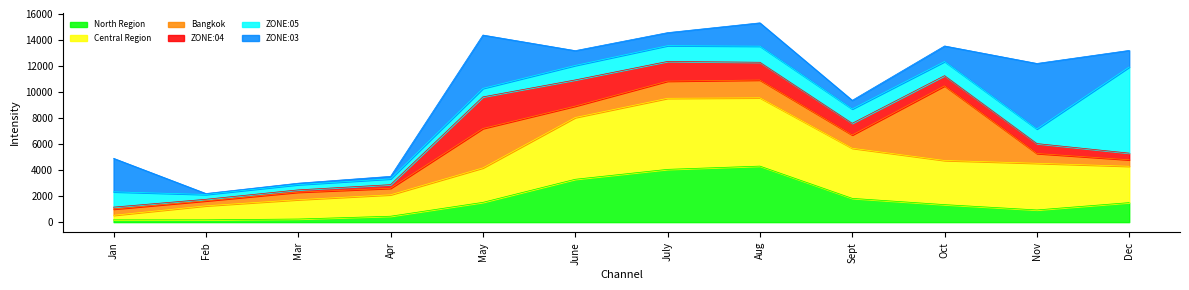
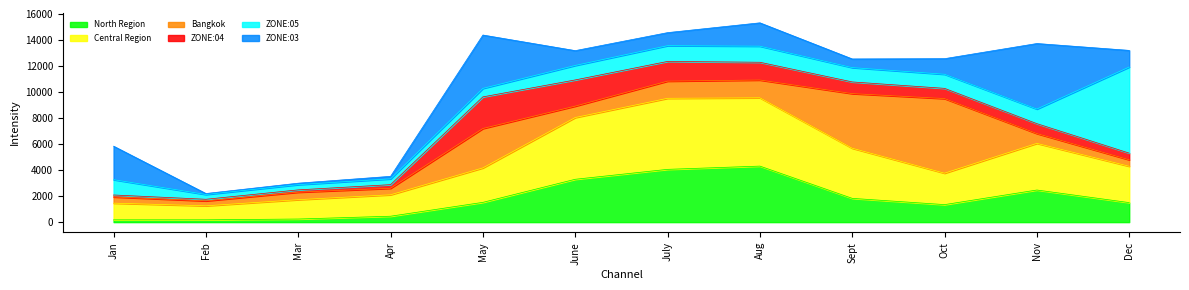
  {
    "North Region": {
      "Jan": 200,
      "Feb": 200,
      "Mar": 200,
      "Apr": 500,
      "May": 1500,
      "June": 3300,
      "July": 4100,
      "Aug": 4300,
      "Sept": 1800,
      "Oct": 1300,
-     "Nov": 900,
+     "Nov": 2500,
      "Dec": 1500
    },
    "Central Region": {
-     "Jan": 400,
+     "Jan": 1300,
      "Feb": 1100,
      "Mar": 1500,
      "Apr": 1600,
      "May": 2600,
      "June": 4700,
      "July": 5500,
      "Aug": 5200,
      "Sept": 3900,
-     "Oct": 3400,
+     "Oct": 2400,
      "Nov": 3600,
      "Dec": 2800
    },
    "Bangkok": {
      "Apr": 500,
      "May": 3000,
      "June": 900,
      "July": 1300,
      "Aug": 1400,
-     "Sept": 1000,
+     "Sept": 4200,
      "Oct": 5700,
      "Nov": 800,
      "Dec": 500
    },
    "ZONE:04": {
      "Apr": 300,
      "May": 2400,
      "June": 2000,
      "July": 1500,
      "Aug": 1400,
      "Sept": 900,
      "Oct": 800,
      "Nov": 800,
      "Dec": 500
    },
    "ZONE:05": {
      "Jan": 1200,
      "May": 700,
      "June": 1100,
      "July": 1200,
      "Aug": 1200,
      "Sept": 1100,
      "Oct": 1100,
      "Nov": 1100,
      "Dec": 6600
    },
    "ZONE:03": {
      "Jan": 2600,
      "May": 4100,
      "June": 1100,
      "July": 1000,
      "Aug": 1800,
      "Sept": 700,
      "Oct": 1200,
      "Nov": 5000,
      "Dec": 1300
    }
  }
